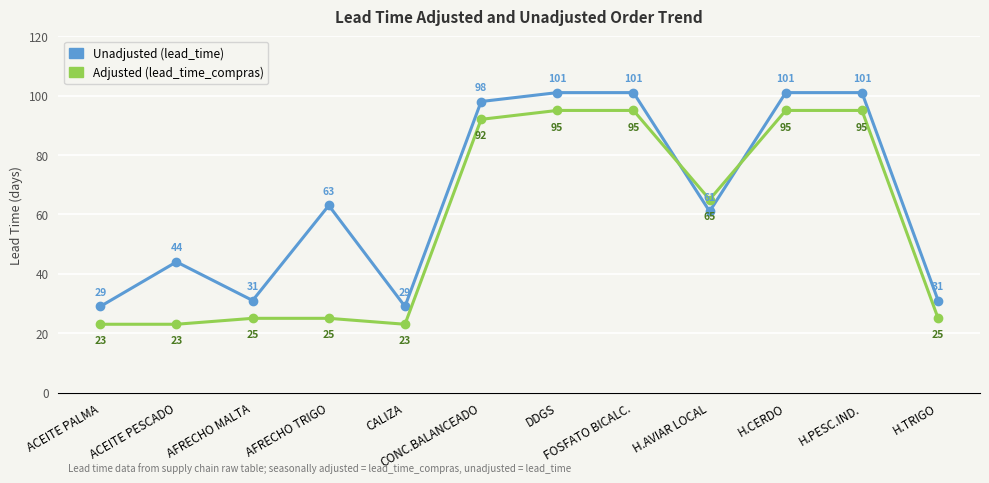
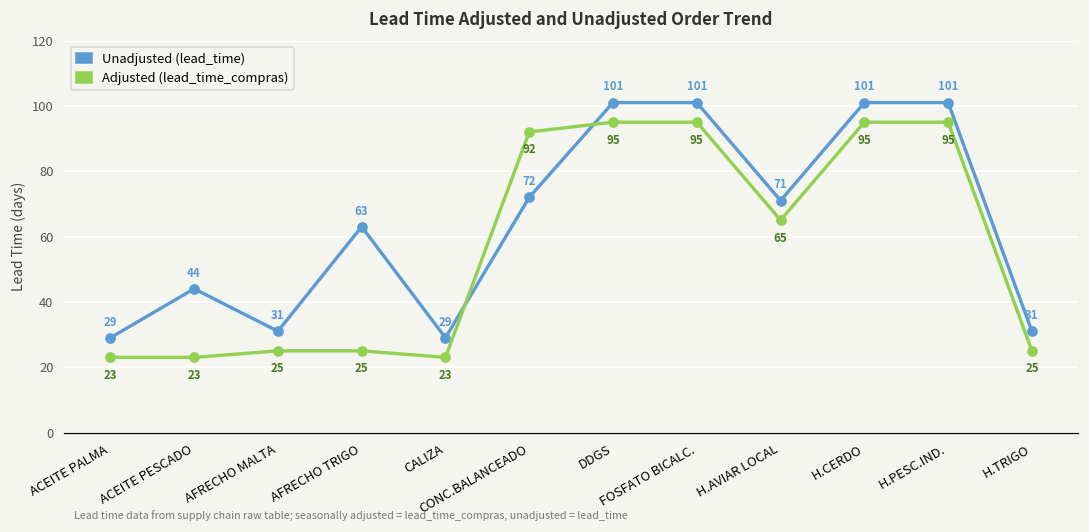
  {
    "Unadjusted (lead_time)": {
      "ACEITE PALMA": 29,
      "ACEITE PESCADO": 44,
      "AFRECHO MALTA": 31,
      "AFRECHO TRIGO": 63,
      "CALIZA": 29,
-     "CONC.BALANCEADO": 98,
+     "CONC.BALANCEADO": 72,
      "DDGS": 101,
      "FOSFATO BICALC.": 101,
-     "H.AVIAR LOCAL": 61,
+     "H.AVIAR LOCAL": 71,
      "H.CERDO": 101,
      "H.PESC.IND.": 101,
      "H.TRIGO": 31
    },
    "Adjusted (lead_time_compras)": {
      "ACEITE PALMA": 23,
      "ACEITE PESCADO": 23,
      "AFRECHO MALTA": 25,
      "AFRECHO TRIGO": 25,
      "CALIZA": 23,
      "CONC.BALANCEADO": 92,
      "DDGS": 95,
      "FOSFATO BICALC.": 95,
      "H.AVIAR LOCAL": 65,
      "H.CERDO": 95,
      "H.PESC.IND.": 95,
      "H.TRIGO": 25
    }
  }
